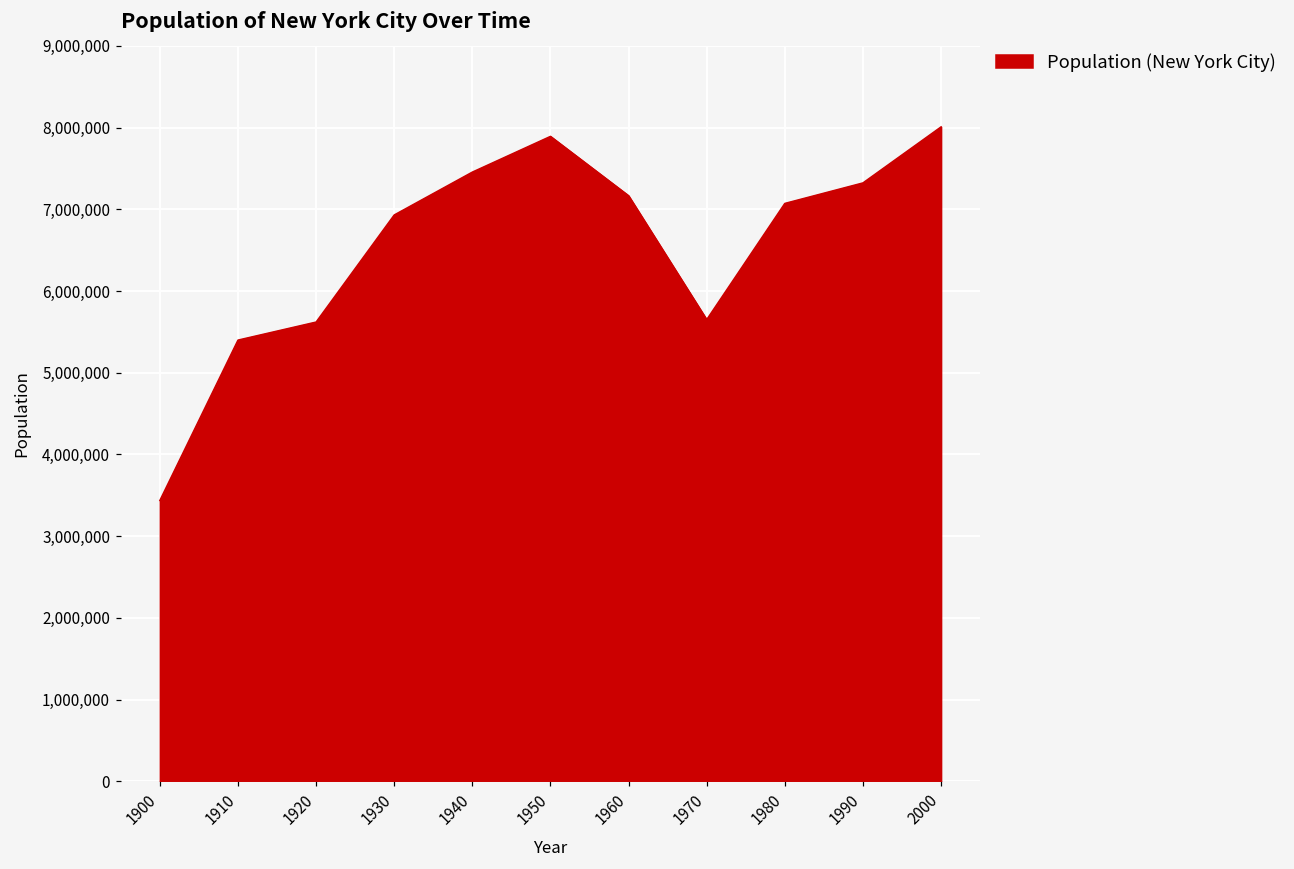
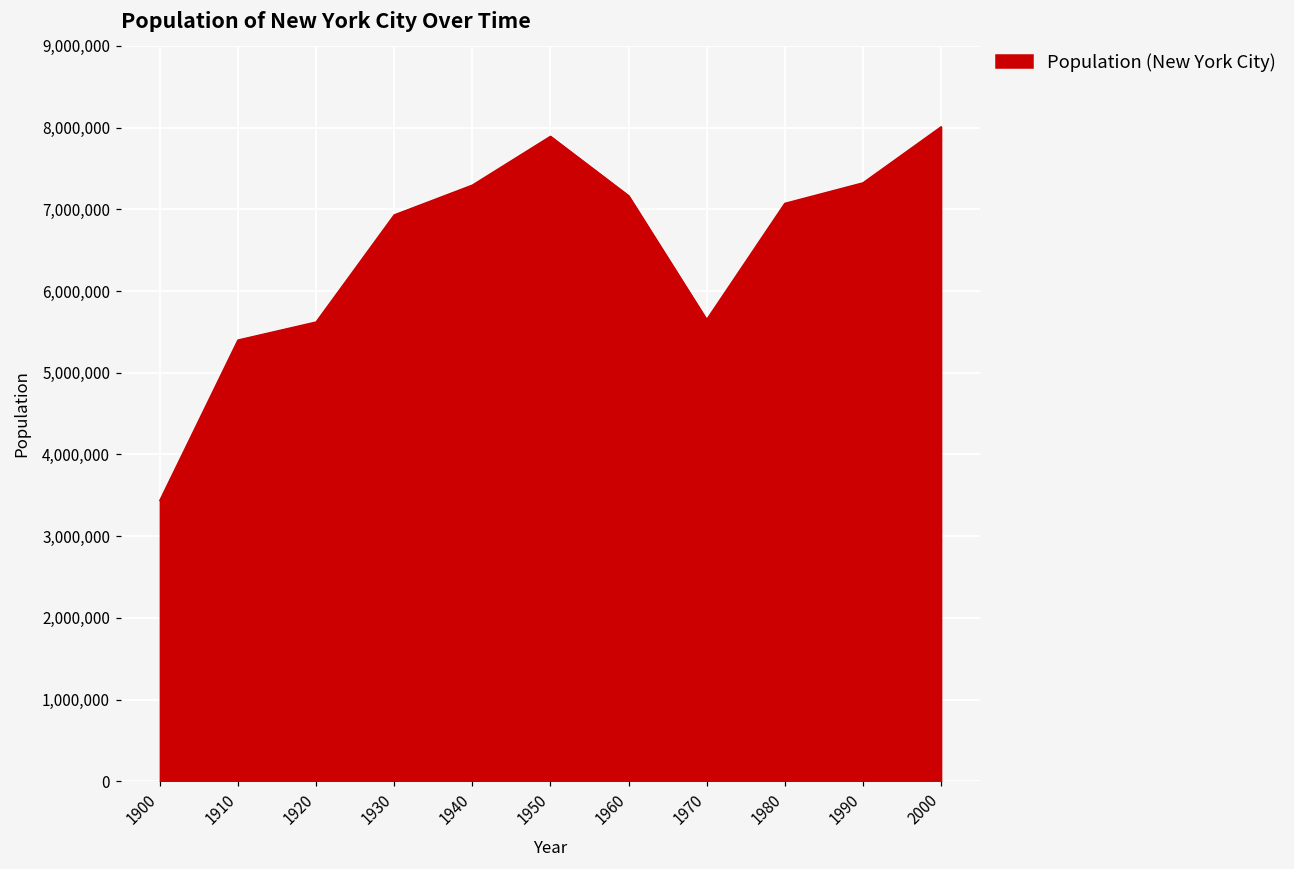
  {
    "1900": "3,400,000",
    "1910": "5,400,000",
    "1920": "5,600,000",
    "1930": "6,900,000",
-   "1940": "7,500,000",
+   "1940": "7,300,000",
    "1950": "7,900,000",
    "1960": "7,200,000",
    "1970": "5,600,000",
    "1980": "7,100,000",
    "1990": "7,300,000",
    "2000": "8,000,000"
  }
